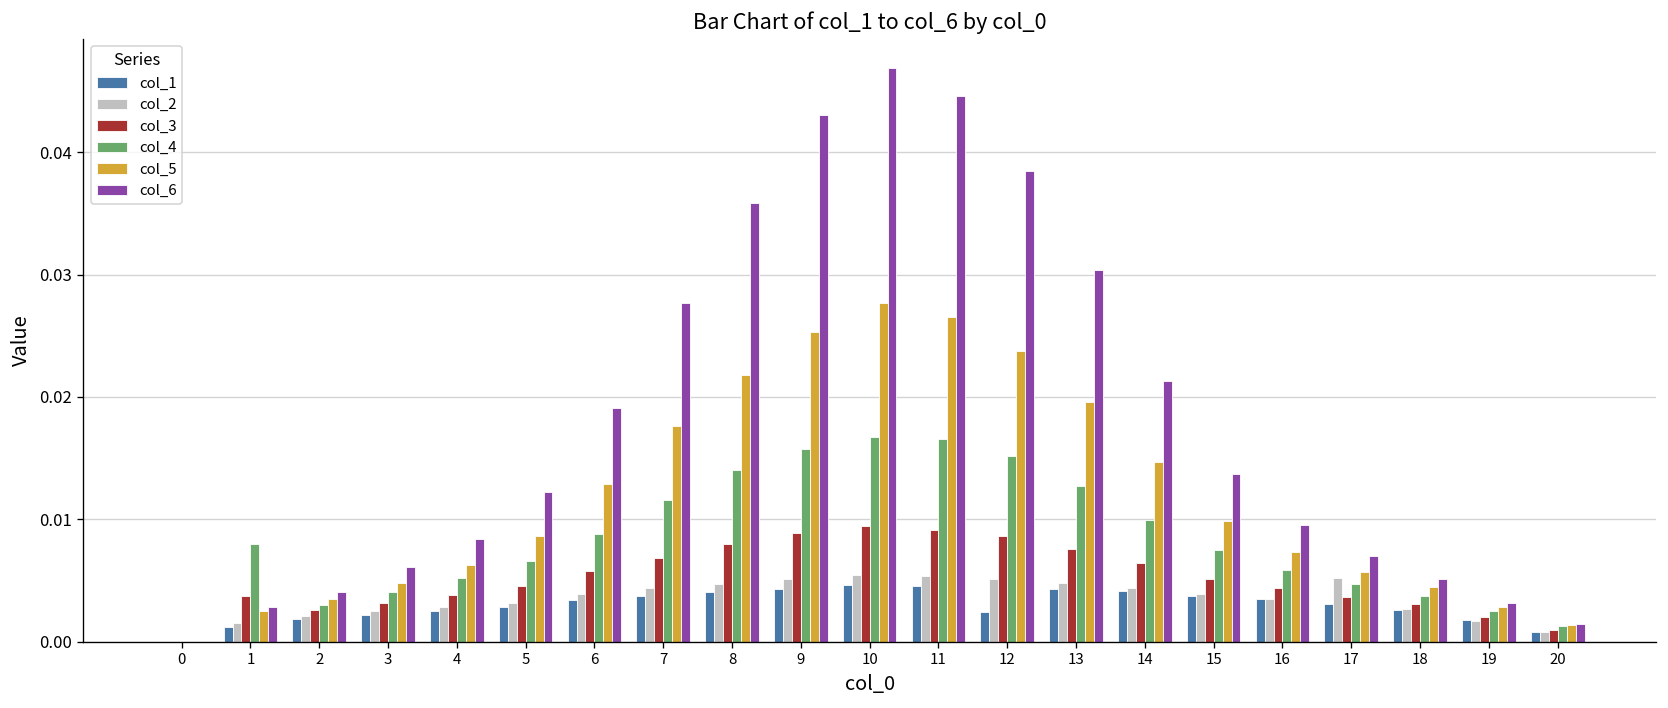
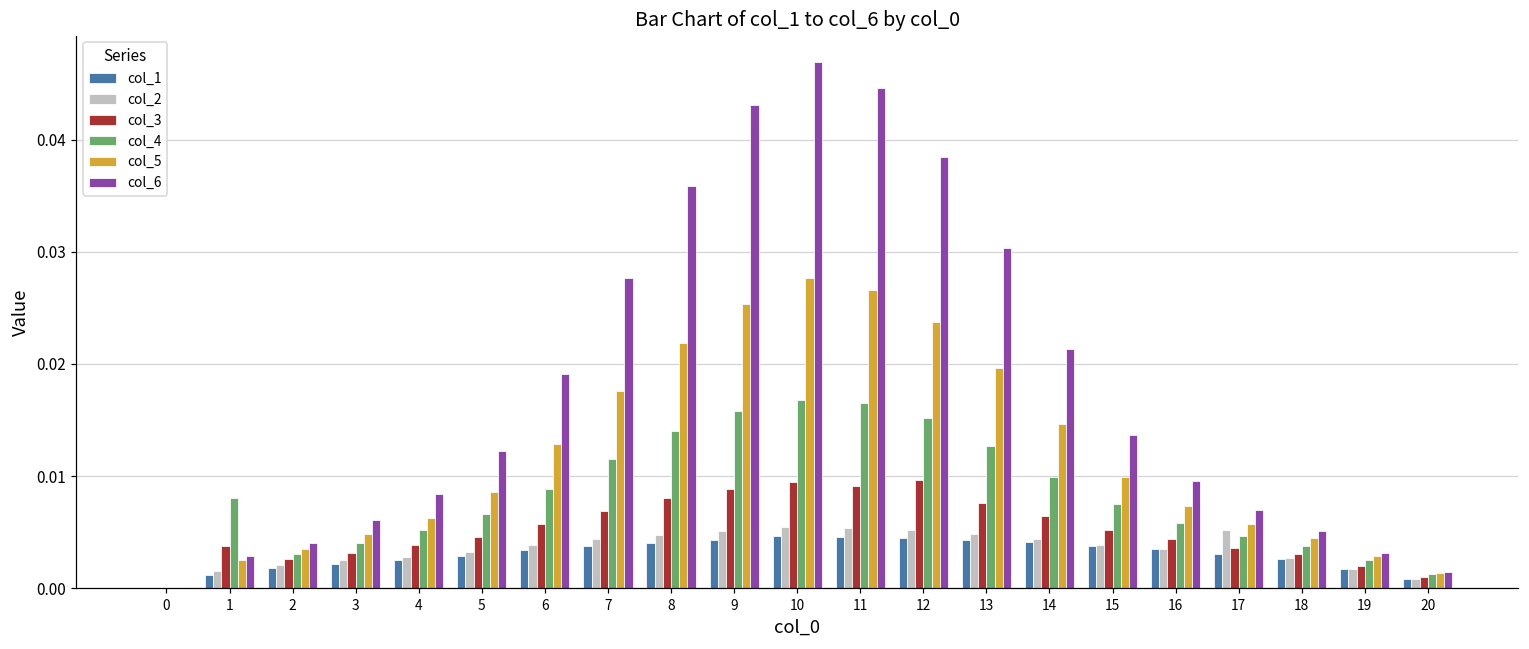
  {
    "col_1": {
      "0": 0.0000,
      "1": 0.0012,
      "2": 0.0018,
      "3": 0.0022,
      "4": 0.0025,
      "5": 0.0028,
      "6": 0.0034,
      "7": 0.0038,
      "8": 0.0040,
      "9": 0.0043,
      "10": 0.0046,
      "11": 0.0046,
-     "12": 0.0024,
+     "12": 0.0045,
      "13": 0.0043,
      "14": 0.0041,
      "15": 0.0037,
      "16": 0.0035,
      "17": 0.0031,
      "18": 0.0026,
      "19": 0.0017,
      "20": 0.0008
    },
    "col_2": {
      "0": 0.0000,
      "1": 0.0015,
      "2": 0.0021,
      "3": 0.0025,
      "4": 0.0028,
      "5": 0.0032,
      "6": 0.0039,
      "7": 0.0044,
      "8": 0.0047,
      "9": 0.0051,
      "10": 0.0055,
      "11": 0.0054,
      "12": 0.0052,
      "13": 0.0048,
      "14": 0.0044,
      "15": 0.0039,
      "16": 0.0035,
      "17": 0.0052,
      "18": 0.0026,
      "19": 0.0017,
      "20": 0.0008
    },
    "col_3": {
      "0": 0.0000,
      "1": 0.0038,
      "2": 0.0026,
      "3": 0.0031,
      "4": 0.0038,
      "5": 0.0046,
      "6": 0.0058,
      "7": 0.0069,
      "8": 0.0080,
      "9": 0.0089,
      "10": 0.0095,
      "11": 0.0092,
-     "12": 0.0086,
+     "12": 0.0097,
      "13": 0.0076,
      "14": 0.0064,
      "15": 0.0052,
      "16": 0.0043,
      "17": 0.0036,
      "18": 0.0031,
      "19": 0.0020,
      "20": 0.0010
    },
    "col_4": {
      "0": 0.0000,
      "1": 0.0080,
      "2": 0.0030,
      "3": 0.0041,
      "4": 0.0052,
      "5": 0.0066,
      "6": 0.0088,
      "7": 0.0116,
      "8": 0.0141,
      "9": 0.0158,
      "10": 0.0168,
      "11": 0.0165,
      "12": 0.0151,
      "13": 0.0127,
      "14": 0.0099,
      "15": 0.0075,
      "16": 0.0059,
      "17": 0.0047,
      "18": 0.0037,
      "19": 0.0025,
      "20": 0.0013
    },
    "col_5": {
      "0": 0.0000,
      "1": 0.0025,
      "2": 0.0035,
      "3": 0.0048,
      "4": 0.0063,
      "5": 0.0086,
      "6": 0.0129,
      "7": 0.0176,
      "8": 0.0218,
      "9": 0.0254,
      "10": 0.0277,
      "11": 0.0266,
      "12": 0.0237,
      "13": 0.0196,
      "14": 0.0147,
      "15": 0.0099,
      "16": 0.0073,
      "17": 0.0057,
      "18": 0.0044,
      "19": 0.0028,
      "20": 0.0014
    },
    "col_6": {
      "0": 0.0000,
      "1": 0.0029,
      "2": 0.0040,
      "3": 0.0061,
      "4": 0.0084,
      "5": 0.0122,
      "6": 0.0191,
      "7": 0.0277,
      "8": 0.0359,
      "9": 0.0431,
      "10": 0.0469,
      "11": 0.0446,
      "12": 0.0385,
      "13": 0.0303,
      "14": 0.0213,
      "15": 0.0137,
      "16": 0.0095,
      "17": 0.0070,
      "18": 0.0051,
      "19": 0.0032,
      "20": 0.0015
    }
  }
